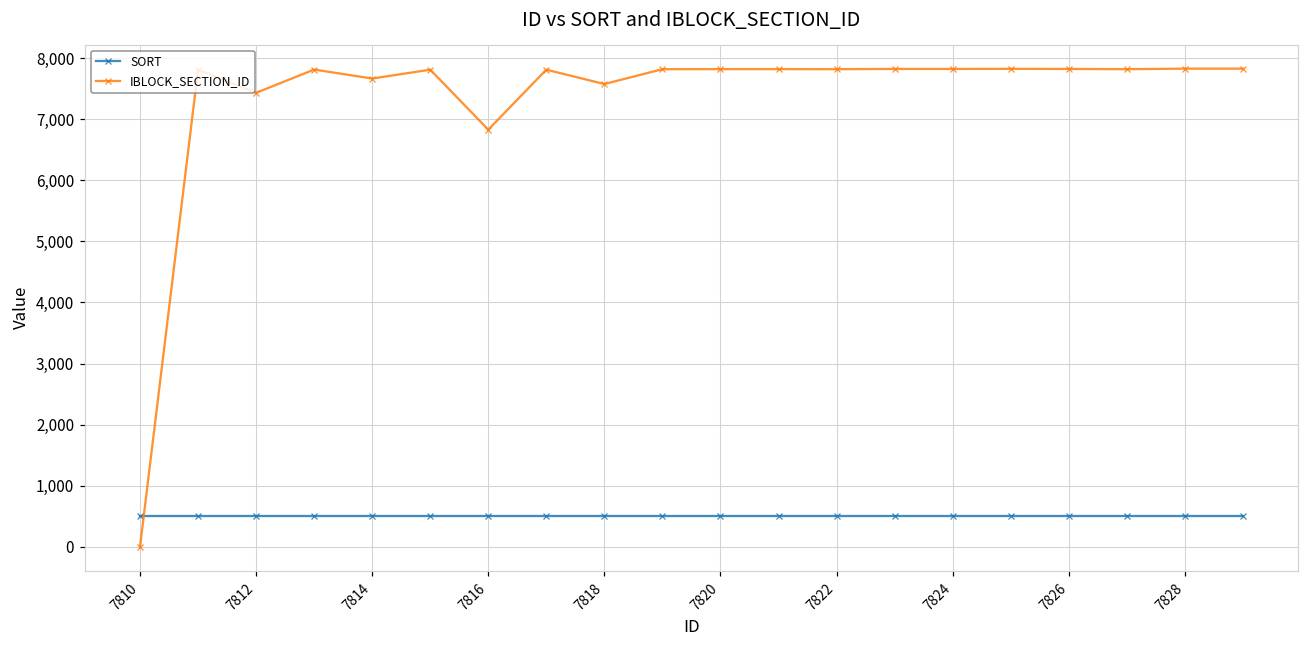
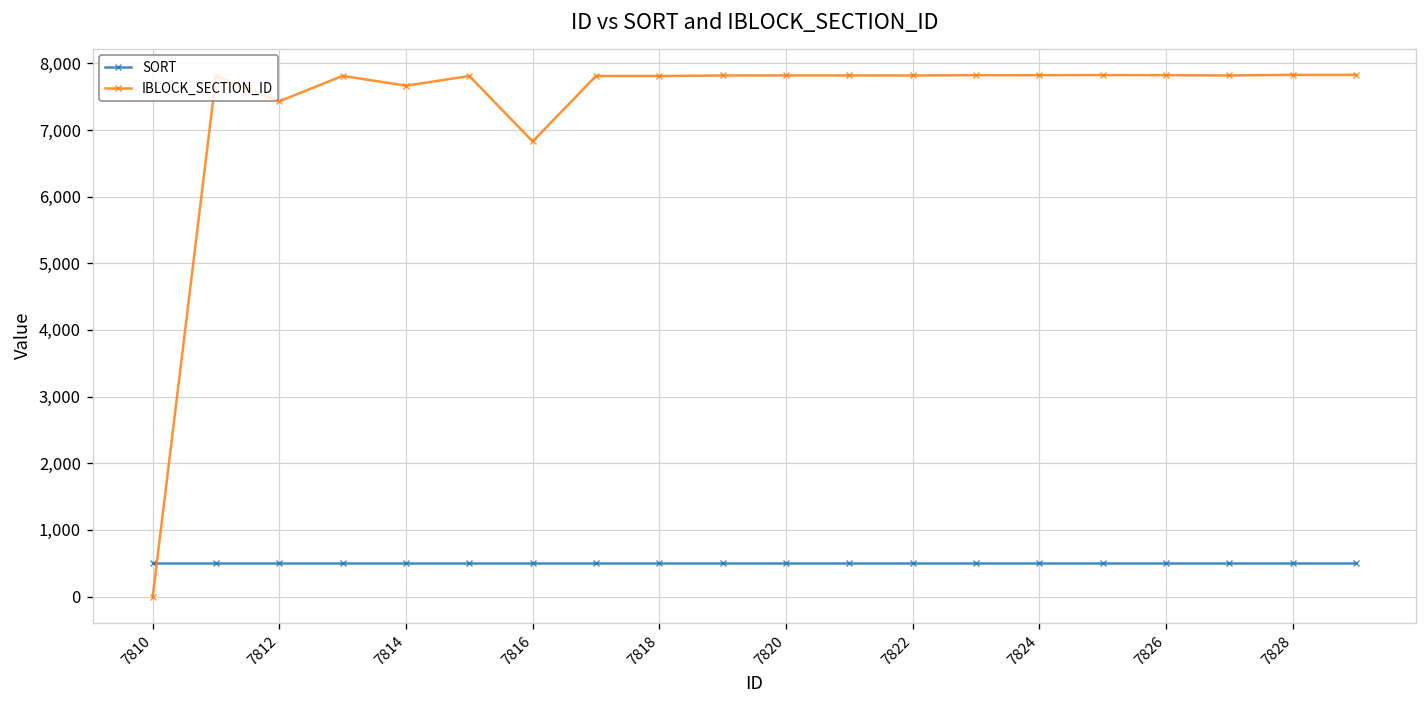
  {
    "SORT": {
      "7810": "500",
      "7812": "500",
      "7814": "500",
      "7816": "500",
      "7818": "500",
      "7820": "500",
      "7822": "500",
      "7824": "500",
      "7826": "500",
      "7828": "500"
    },
    "IBLOCK_SECTION_ID": {
      "7810": "0",
      "7812": "7,400",
      "7814": "7,700",
      "7816": "6,800",
-     "7818": "7,600",
+     "7818": "7,800",
      "7820": "7,800",
      "7822": "7,800",
      "7824": "7,800",
      "7826": "7,800",
      "7828": "7,800"
    }
  }
